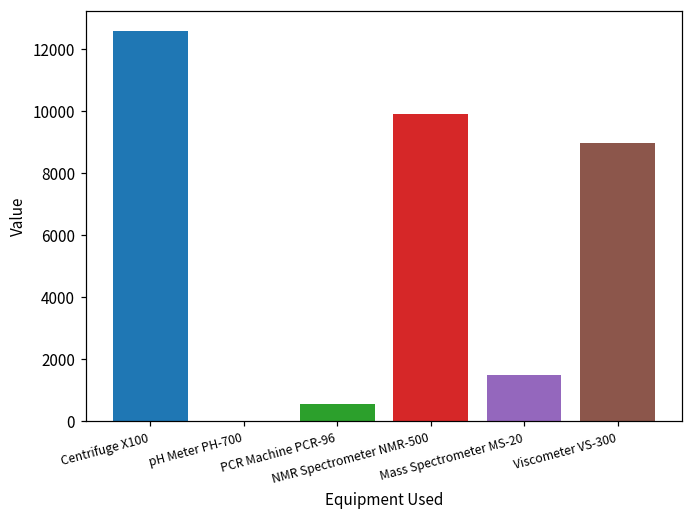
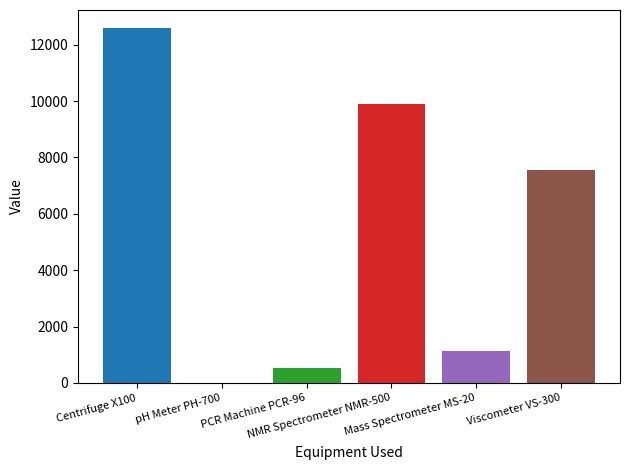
  {
    "Centrifuge X100": 12600,
    "PCR Machine PCR-96": 500,
    "NMR Spectrometer NMR-500": 9900,
-   "Mass Spectrometer MS-20": 1500,
-   "Viscometer VS-300": 9000
+   "Mass Spectrometer MS-20": 1100,
+   "Viscometer VS-300": 7500
  }
